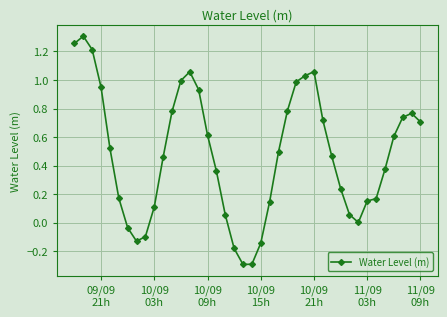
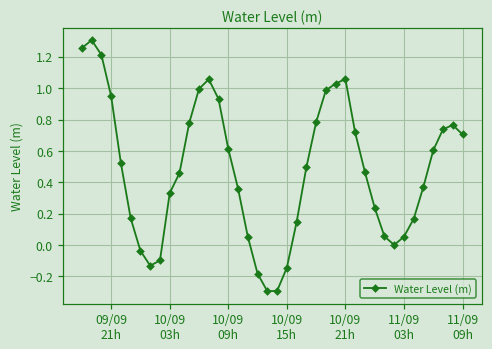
  {
    "09/09 21h": 0.95,
-   "10/09 03h": 0.11,
+   "10/09 03h": 0.33,
    "10/09 09h": 0.61,
    "10/09 15h": -0.14,
    "10/09 21h": 1.06,
-   "11/09 03h": 0.15,
+   "11/09 03h": 0.05,
    "11/09 09h": 0.71
  }
